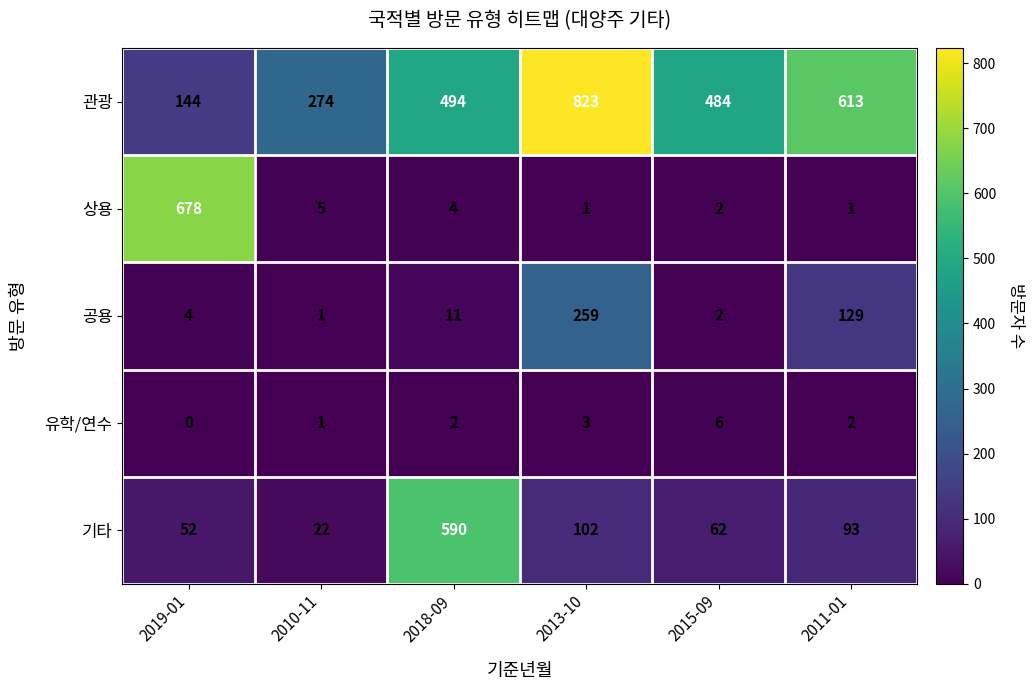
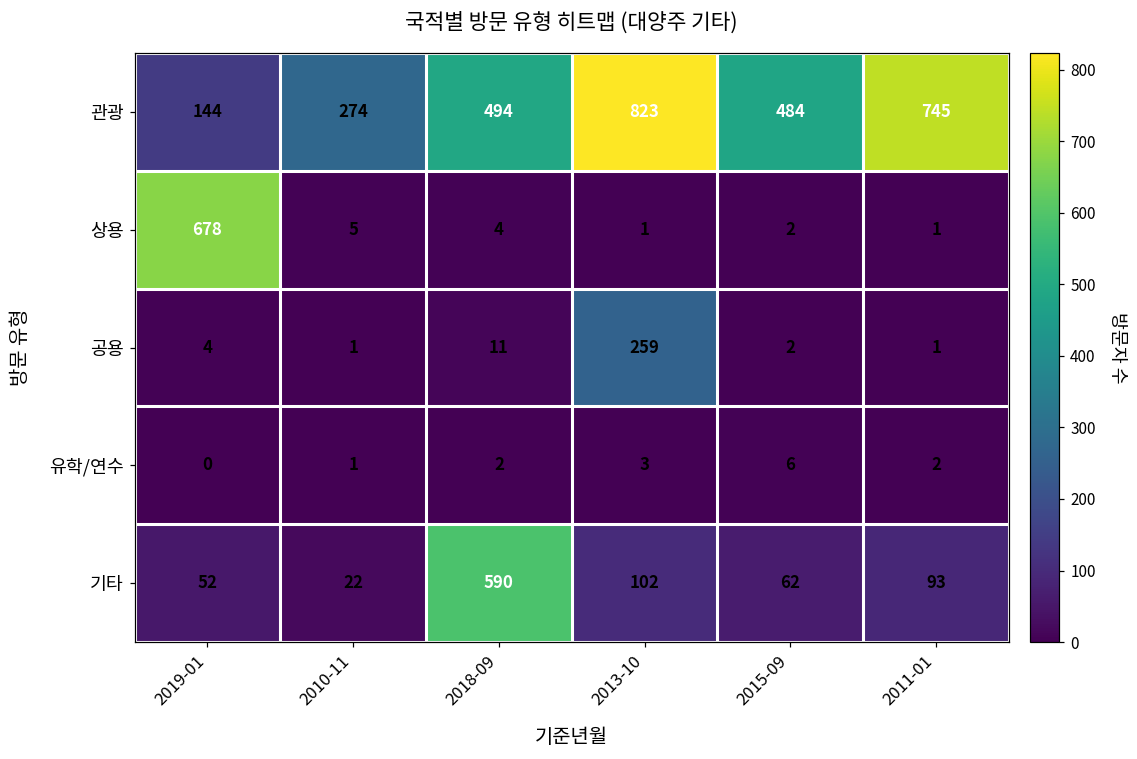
  {
    "관광": {
      "2019-01": 144,
      "2010-11": 274,
      "2018-09": 494,
      "2013-10": 823,
      "2015-09": 484,
-     "2011-01": 613
+     "2011-01": 745
    },
    "상용": {
      "2019-01": 678,
      "2010-11": 5,
      "2018-09": 4,
      "2013-10": 1,
      "2015-09": 2,
      "2011-01": 1
    },
    "공용": {
      "2019-01": 4,
      "2010-11": 1,
      "2018-09": 11,
      "2013-10": 259,
      "2015-09": 2,
-     "2011-01": 129
+     "2011-01": 1
    },
    "유학/연수": {
      "2019-01": 0,
      "2010-11": 1,
      "2018-09": 2,
      "2013-10": 3,
      "2015-09": 6,
      "2011-01": 2
    },
    "기타": {
      "2019-01": 52,
      "2010-11": 22,
      "2018-09": 590,
      "2013-10": 102,
      "2015-09": 62,
      "2011-01": 93
    }
  }
